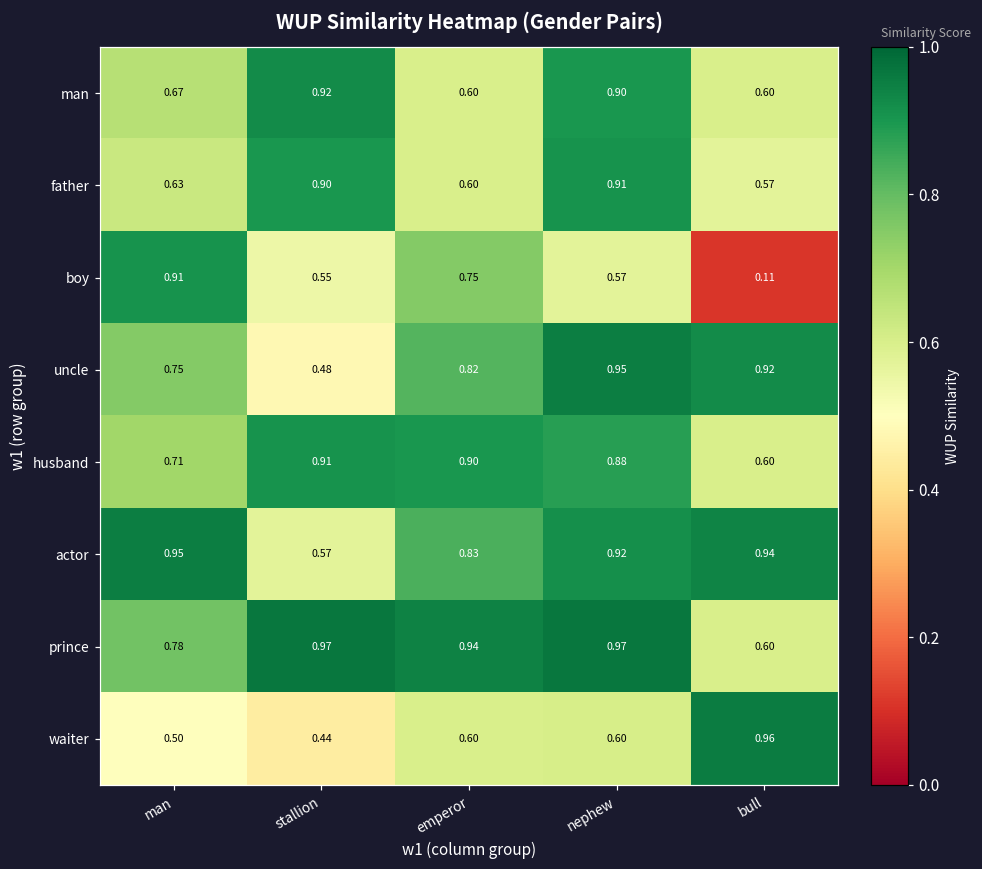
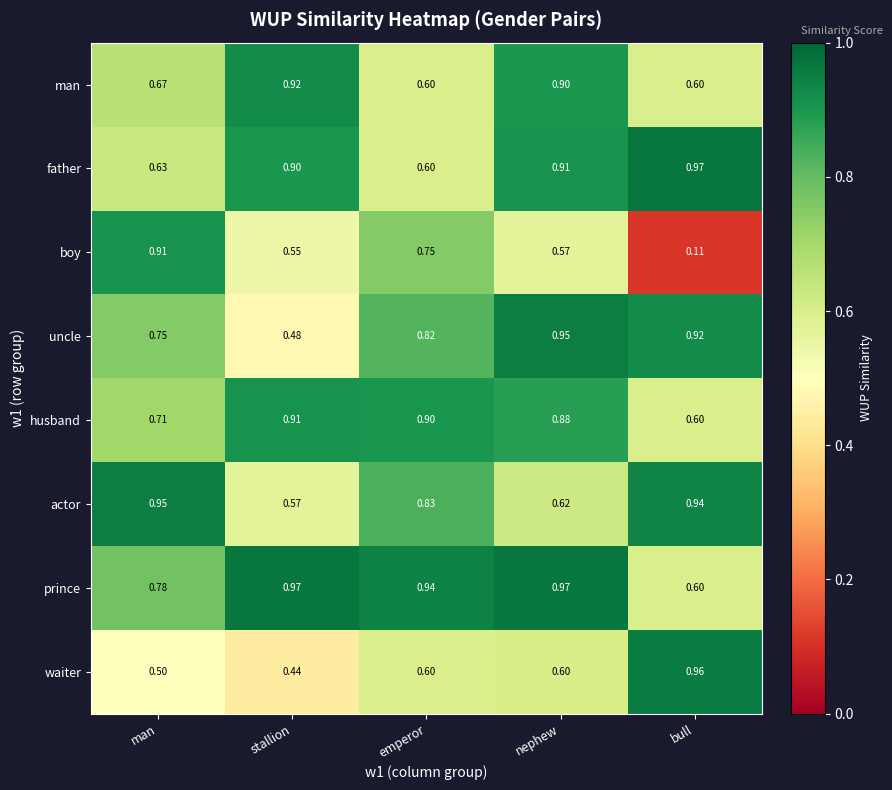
  {
    "man": {
      "man": 0.67,
      "stallion": 0.92,
      "emperor": 0.60,
      "nephew": 0.90,
      "bull": 0.60
    },
    "father": {
      "man": 0.63,
      "stallion": 0.90,
      "emperor": 0.60,
      "nephew": 0.91,
-     "bull": 0.57
+     "bull": 0.97
    },
    "boy": {
      "man": 0.91,
      "stallion": 0.55,
      "emperor": 0.75,
      "nephew": 0.57,
      "bull": 0.11
    },
    "uncle": {
      "man": 0.75,
      "stallion": 0.48,
      "emperor": 0.82,
      "nephew": 0.95,
      "bull": 0.92
    },
    "husband": {
      "man": 0.71,
      "stallion": 0.91,
      "emperor": 0.90,
      "nephew": 0.88,
      "bull": 0.60
    },
    "actor": {
      "man": 0.95,
      "stallion": 0.57,
      "emperor": 0.83,
-     "nephew": 0.92,
+     "nephew": 0.62,
      "bull": 0.94
    },
    "prince": {
      "man": 0.78,
      "stallion": 0.97,
      "emperor": 0.94,
      "nephew": 0.97,
      "bull": 0.60
    },
    "waiter": {
      "man": 0.50,
      "stallion": 0.44,
      "emperor": 0.60,
      "nephew": 0.60,
      "bull": 0.96
    }
  }
